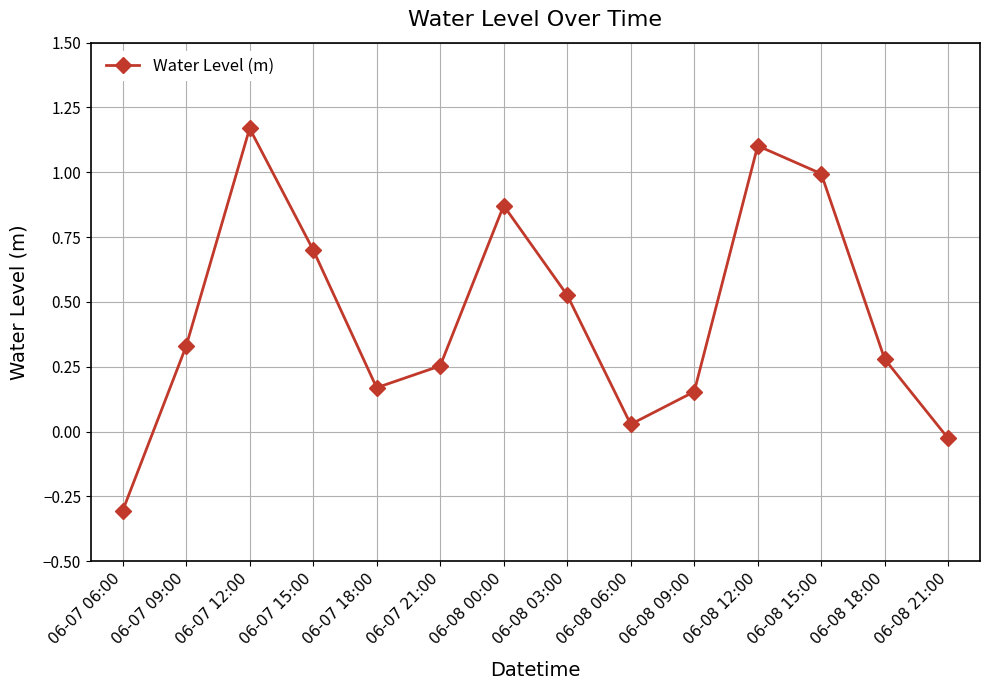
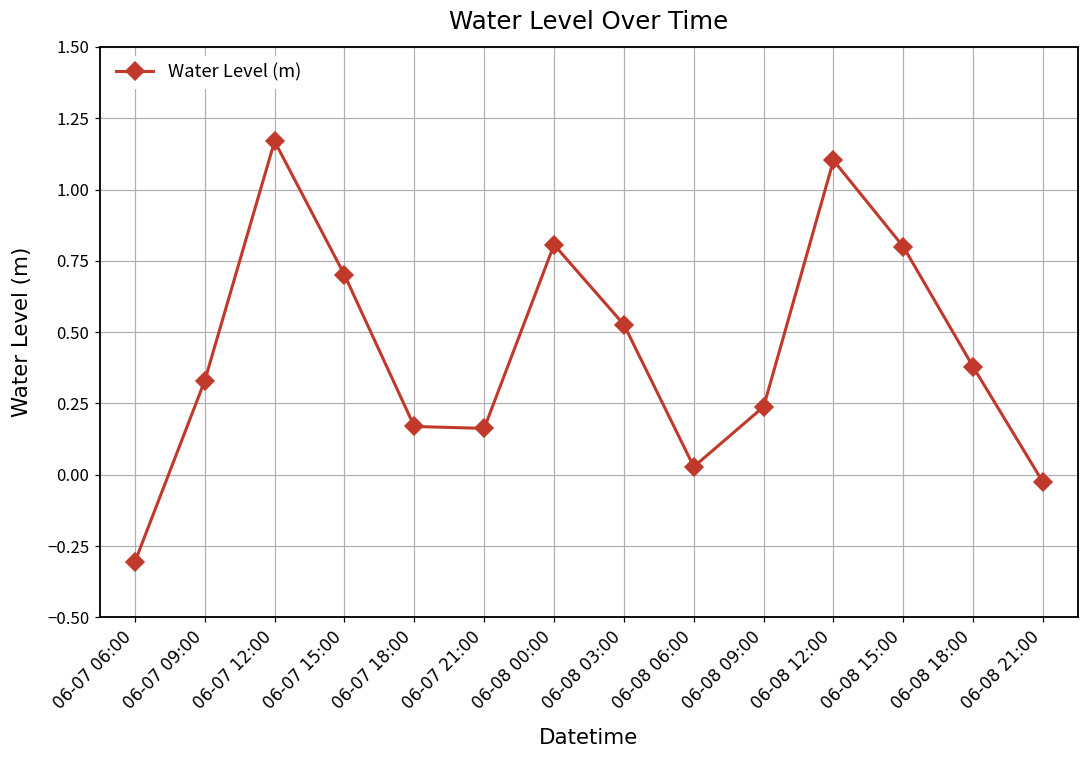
  {
    "06-07 06:00": -0.31,
    "06-07 09:00": 0.33,
    "06-07 12:00": 1.17,
    "06-07 15:00": 0.70,
    "06-07 18:00": 0.17,
-   "06-07 21:00": 0.25,
-   "06-08 00:00": 0.87,
+   "06-07 21:00": 0.16,
+   "06-08 00:00": 0.81,
    "06-08 03:00": 0.53,
    "06-08 06:00": 0.03,
-   "06-08 09:00": 0.15,
+   "06-08 09:00": 0.24,
    "06-08 12:00": 1.10,
-   "06-08 15:00": 0.99,
-   "06-08 18:00": 0.28,
+   "06-08 15:00": 0.80,
+   "06-08 18:00": 0.38,
    "06-08 21:00": -0.03
  }
